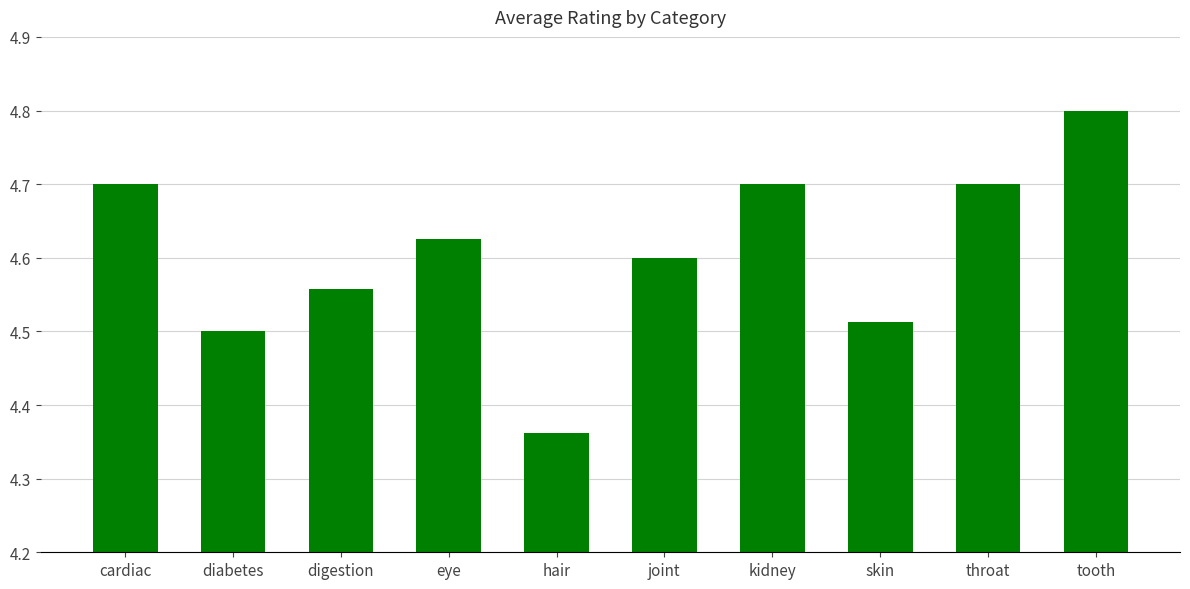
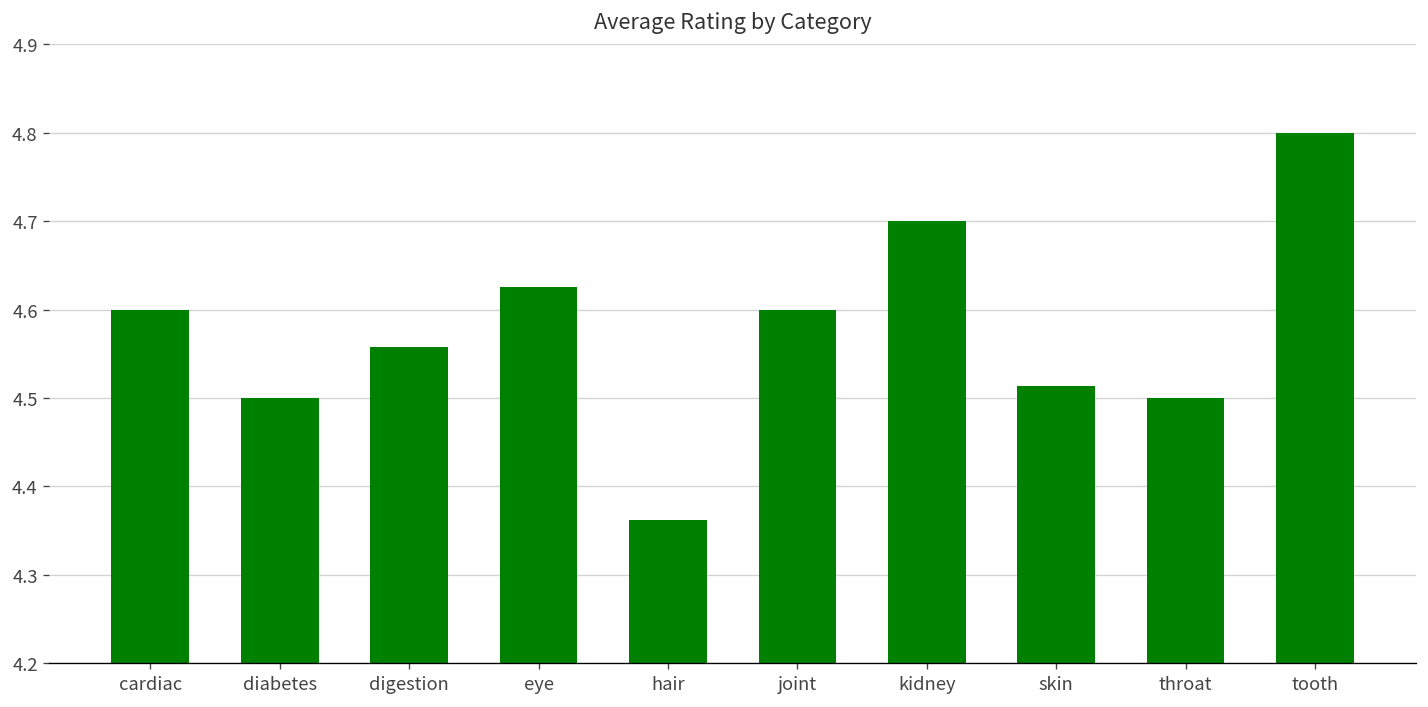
  {
-   "cardiac": 4.7,
+   "cardiac": 4.6,
    "diabetes": 4.5,
    "digestion": 4.56,
    "eye": 4.63,
    "hair": 4.36,
    "joint": 4.6,
    "kidney": 4.7,
    "skin": 4.51,
-   "throat": 4.7,
+   "throat": 4.5,
    "tooth": 4.8
  }
